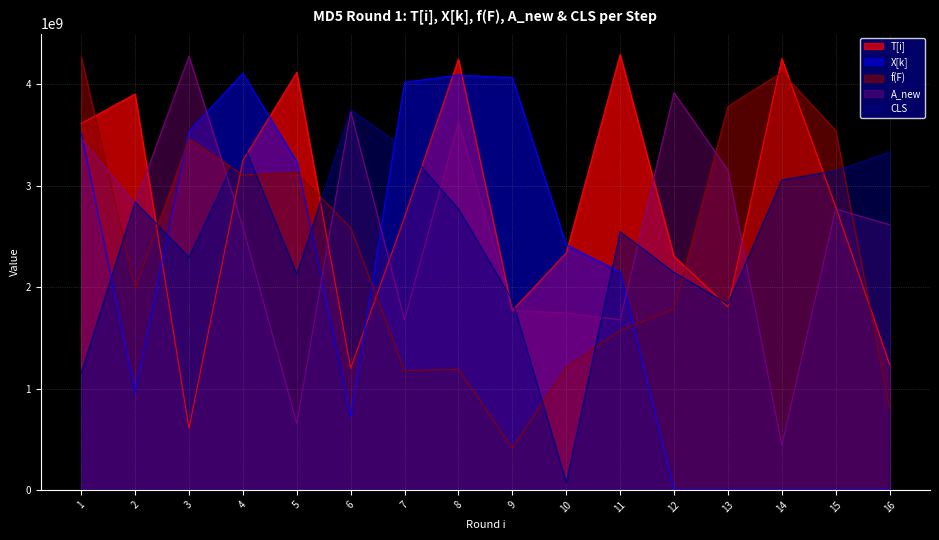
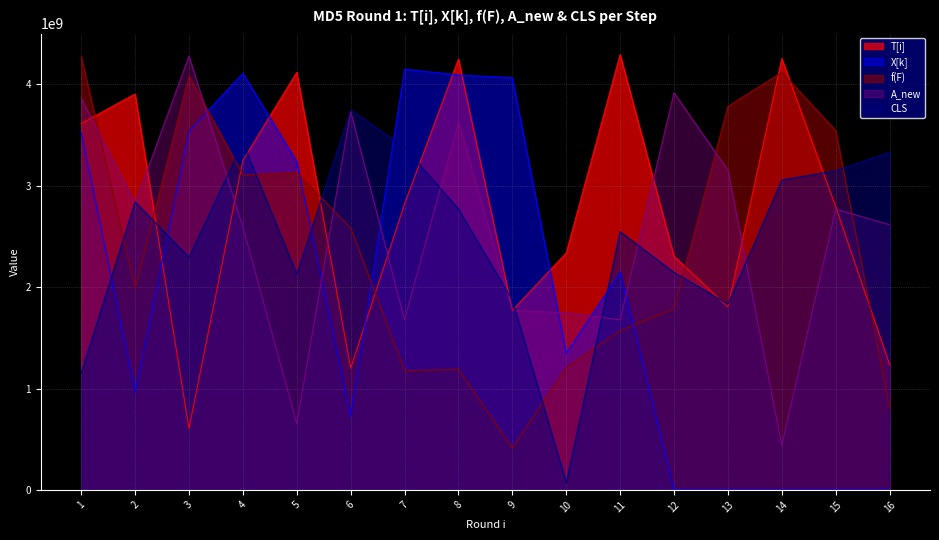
  {
    "T[i]": {
      "1": 3610000000,
      "2": 3910000000,
      "3": 610000000,
      "4": 3250000000,
      "5": 4120000000,
      "6": 1200000000,
-     "7": 2690000000,
+     "7": 2820000000,
      "8": 4250000000,
      "10": 2340000000,
      "11": 4290000000,
      "12": 2300000000,
      "13": 1800000000,
      "14": 4250000000,
      "16": 1240000000
    },
    "X[k]": {
      "1": 3520000000,
      "2": 960000000,
      "3": 3540000000,
      "4": 4110000000,
      "5": 3240000000,
      "6": 720000000,
-     "7": 4020000000,
+     "7": 4150000000,
      "8": 4090000000,
      "9": 4070000000,
-     "10": 2420000000,
+     "10": 1350000000,
      "11": 2150000000,
      "12": 0,
      "13": 0,
      "14": 0,
      "15": 0,
      "16": 0
    },
    "f(F)": {
      "1": 4280000000,
      "2": 1990000000,
-     "3": 3460000000,
+     "3": 4080000000,
      "4": 3110000000,
      "5": 3130000000,
      "6": 2580000000,
      "7": 1170000000,
      "8": 1190000000,
      "9": 410000000,
      "10": 1210000000,
      "11": 1570000000,
      "12": 1790000000,
      "13": 3780000000,
      "14": 4120000000,
      "15": 3550000000,
      "16": 810000000
    },
    "A_new": {
-     "1": 3460000000,
+     "1": 3860000000,
      "3": 4280000000,
      "4": 2590000000,
      "5": 650000000,
      "7": 1680000000,
      "8": 3630000000,
      "10": 1750000000,
      "11": 1680000000,
      "12": 3920000000,
      "13": 3150000000,
      "14": 440000000,
      "16": 2620000000
    },
    "CLS": {
      "1": 1150000000,
      "3": 2290000000,
      "4": 3430000000,
      "5": 2130000000,
      "7": 3380000000,
      "8": 2770000000,
      "9": 1870000000,
      "10": 70000000,
      "11": 2550000000,
      "12": 2150000000,
      "13": 1830000000,
      "14": 3060000000,
      "15": 3150000000,
      "16": 3330000000
    }
  }
